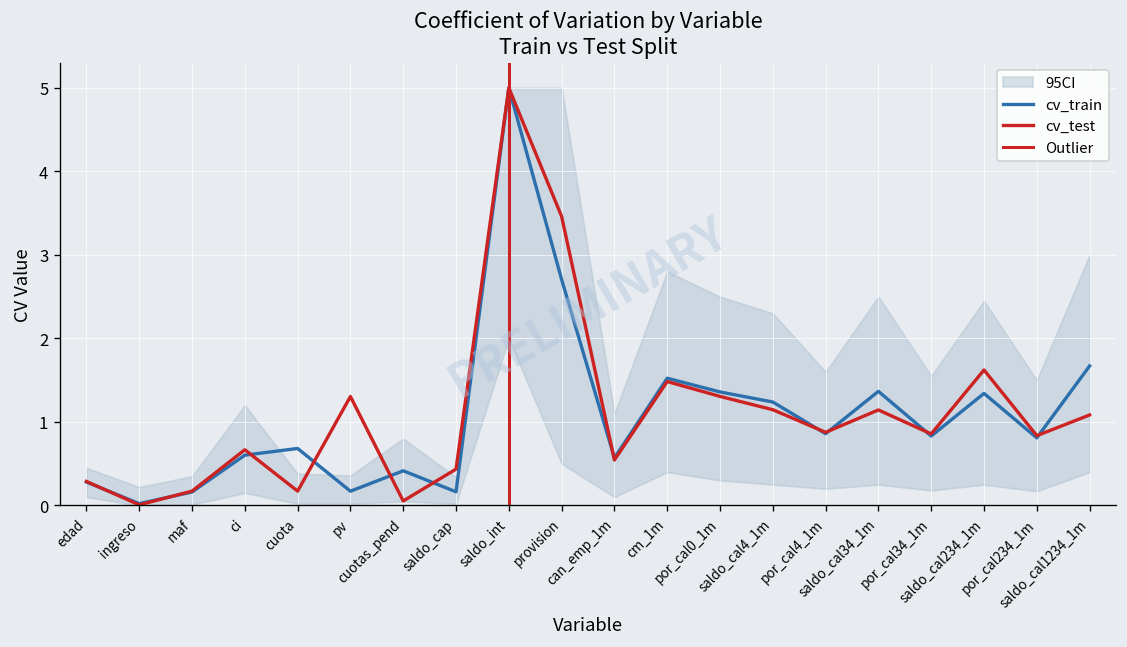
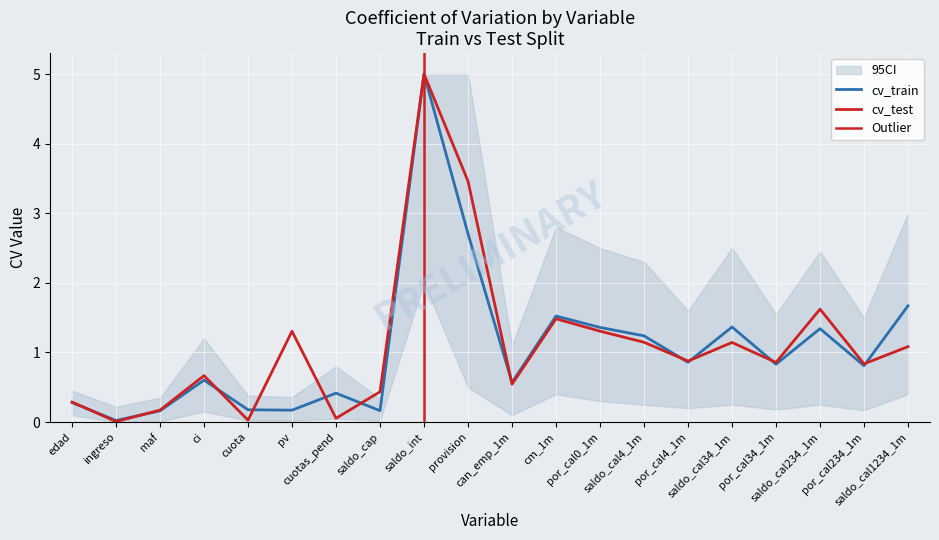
  {
    "cv_train": {
      "ci": 0.6,
-     "cuota": 0.7,
+     "cuota": 0.2,
      "pv": 0.2,
      "cuotas_pend": 0.4,
      "saldo_cap": 0.2,
      "provision": 2.7,
      "cm_1m": 1.5,
      "por_cal0_1m": 1.4,
      "saldo_cal4_1m": 1.2,
      "saldo_cal34_1m": 1.4,
      "saldo_cal234_1m": 1.3,
      "saldo_cal1234_1m": 1.7
    },
    "cv_test": {
      "ci": 0.7,
-     "cuota": 0.2,
+     "cuota": 0.0,
      "pv": 1.3,
      "cuotas_pend": 0.1,
      "saldo_cap": 0.4,
      "provision": 3.5,
      "cm_1m": 1.5,
      "por_cal0_1m": 1.3,
      "saldo_cal4_1m": 1.1,
      "saldo_cal34_1m": 1.1,
      "saldo_cal234_1m": 1.6,
      "saldo_cal1234_1m": 1.1
    }
  }
